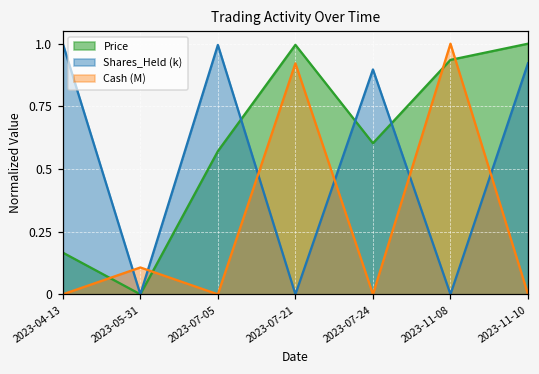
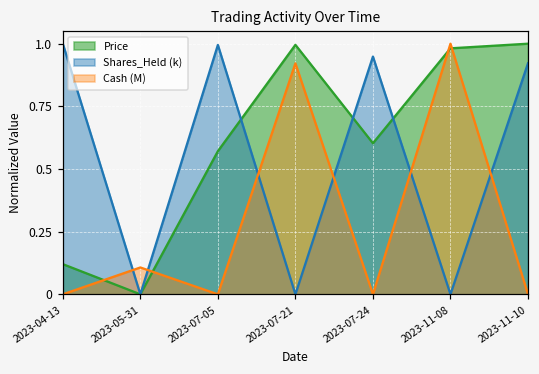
  {
    "Price": {
-     "2023-04-13": 0.17,
+     "2023-04-13": 0.12,
      "2023-07-05": 0.57,
      "2023-07-21": 1.00,
      "2023-07-24": 0.60,
-     "2023-11-08": 0.94,
+     "2023-11-08": 0.98,
      "2023-11-10": 1.00
    },
    "Shares_Held (k)": {
      "2023-04-13": 1.00,
      "2023-07-05": 1.00,
      "2023-07-21": 0.00,
-     "2023-07-24": 0.90,
+     "2023-07-24": 0.95,
      "2023-11-08": 0.00,
      "2023-11-10": 0.92
    },
    "Cash (M)": {
      "2023-04-13": 0.00,
      "2023-05-31": 0.11,
      "2023-07-05": 0.00,
      "2023-07-21": 0.92,
      "2023-07-24": 0.00,
      "2023-11-08": 1.00,
      "2023-11-10": 0.00
    }
  }
